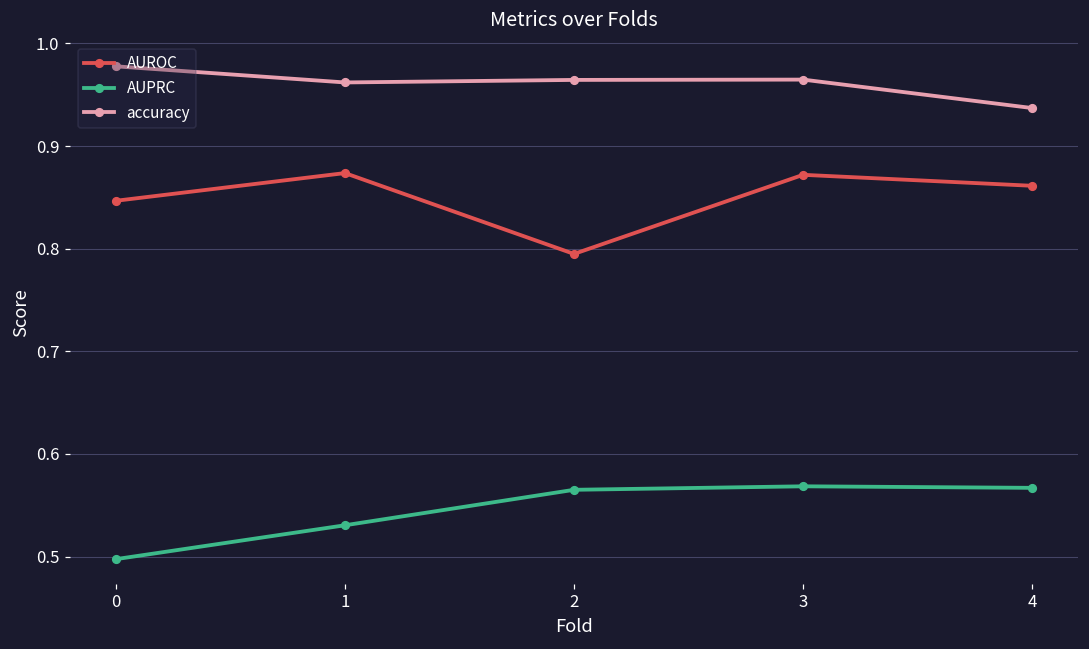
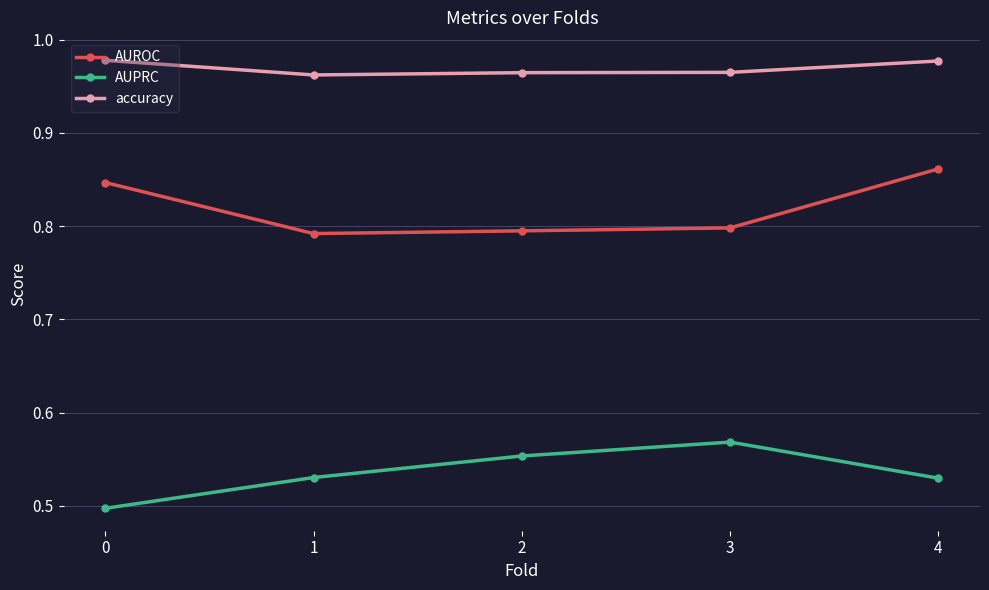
  {
    "AUROC": {
      "0": 0.85,
-     "1": 0.87,
+     "1": 0.79,
      "2": 0.79,
-     "3": 0.87,
+     "3": 0.80,
      "4": 0.86
    },
    "AUPRC": {
      "0": 0.50,
      "1": 0.53,
-     "2": 0.57,
+     "2": 0.55,
      "3": 0.57,
-     "4": 0.57
+     "4": 0.53
    },
    "accuracy": {
      "1": 0.96,
      "2": 0.96,
      "3": 0.96,
-     "4": 0.94
+     "4": 0.98
    }
  }
